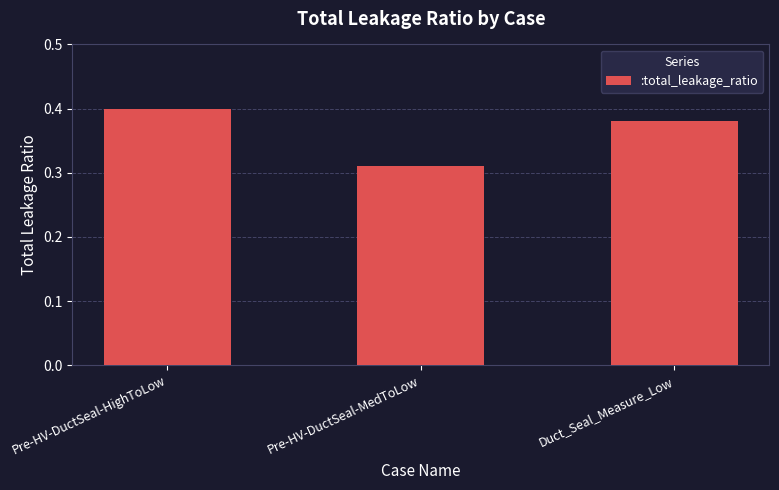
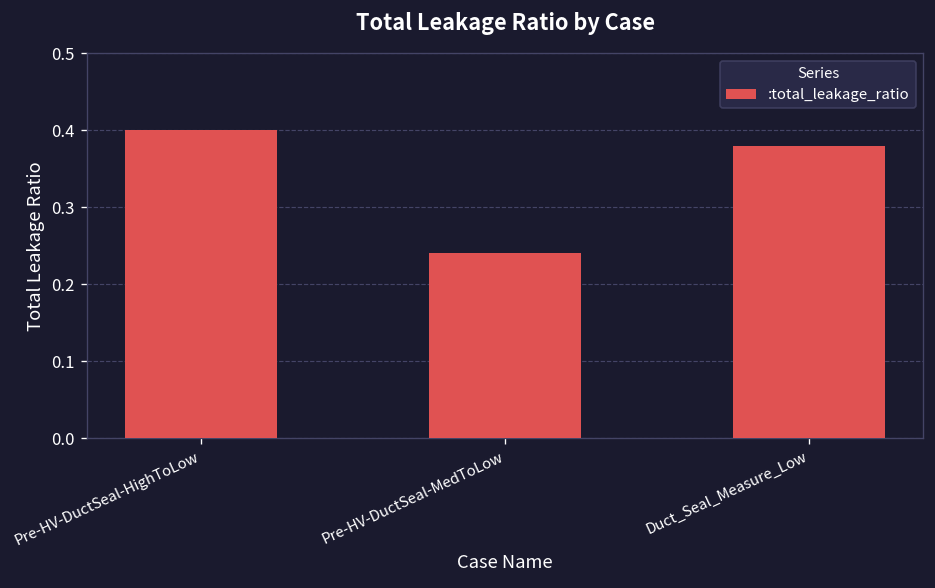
  {
    "Pre-HV-DuctSeal-HighToLow": 0.40,
-   "Pre-HV-DuctSeal-MedToLow": 0.31,
+   "Pre-HV-DuctSeal-MedToLow": 0.24,
    "Duct_Seal_Measure_Low": 0.38
  }
